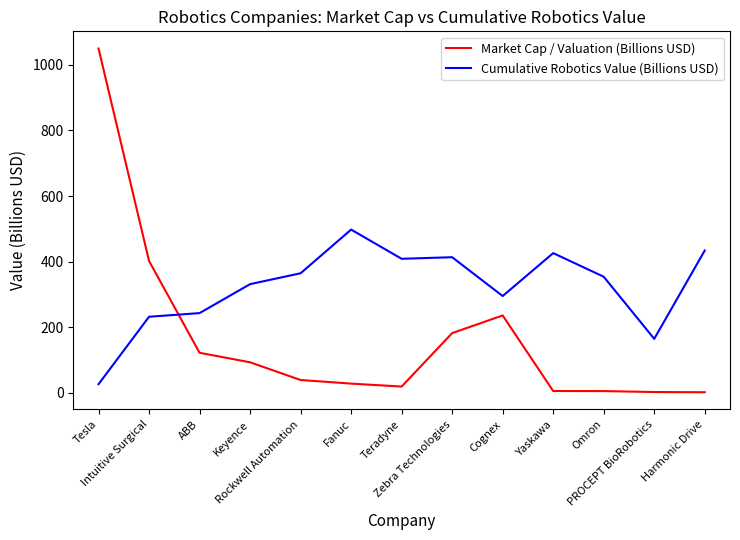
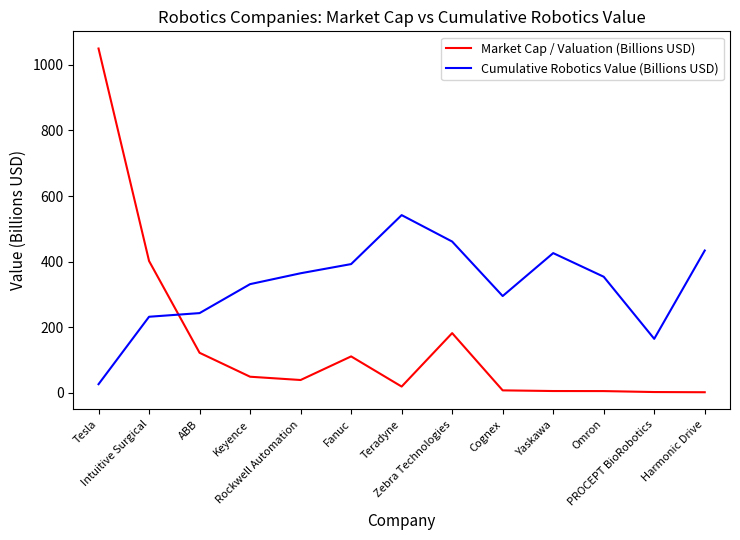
  {
    "Market Cap / Valuation (Billions USD)": {
      "Tesla": 1050,
      "Intuitive Surgical": 400,
      "ABB": 120,
-     "Keyence": 90,
+     "Keyence": 50,
      "Rockwell Automation": 40,
-     "Fanuc": 30,
+     "Fanuc": 110,
      "Teradyne": 20,
      "Zebra Technologies": 180,
-     "Cognex": 240,
+     "Cognex": 10,
      "Yaskawa": 10,
      "Omron": 10,
      "PROCEPT BioRobotics": 0,
      "Harmonic Drive": 0
    },
    "Cumulative Robotics Value (Billions USD)": {
      "Tesla": 30,
      "Intuitive Surgical": 230,
      "ABB": 240,
      "Keyence": 330,
      "Rockwell Automation": 360,
-     "Fanuc": 500,
-     "Teradyne": 410,
-     "Zebra Technologies": 410,
+     "Fanuc": 390,
+     "Teradyne": 540,
+     "Zebra Technologies": 460,
      "Cognex": 300,
      "Yaskawa": 430,
      "Omron": 350,
      "PROCEPT BioRobotics": 160,
      "Harmonic Drive": 430
    }
  }
